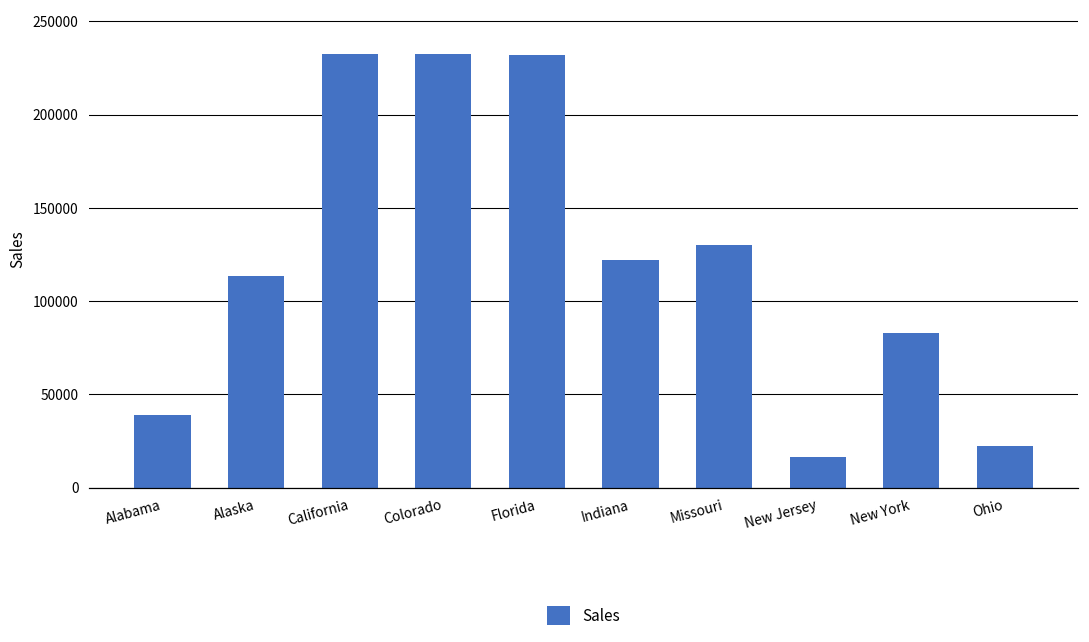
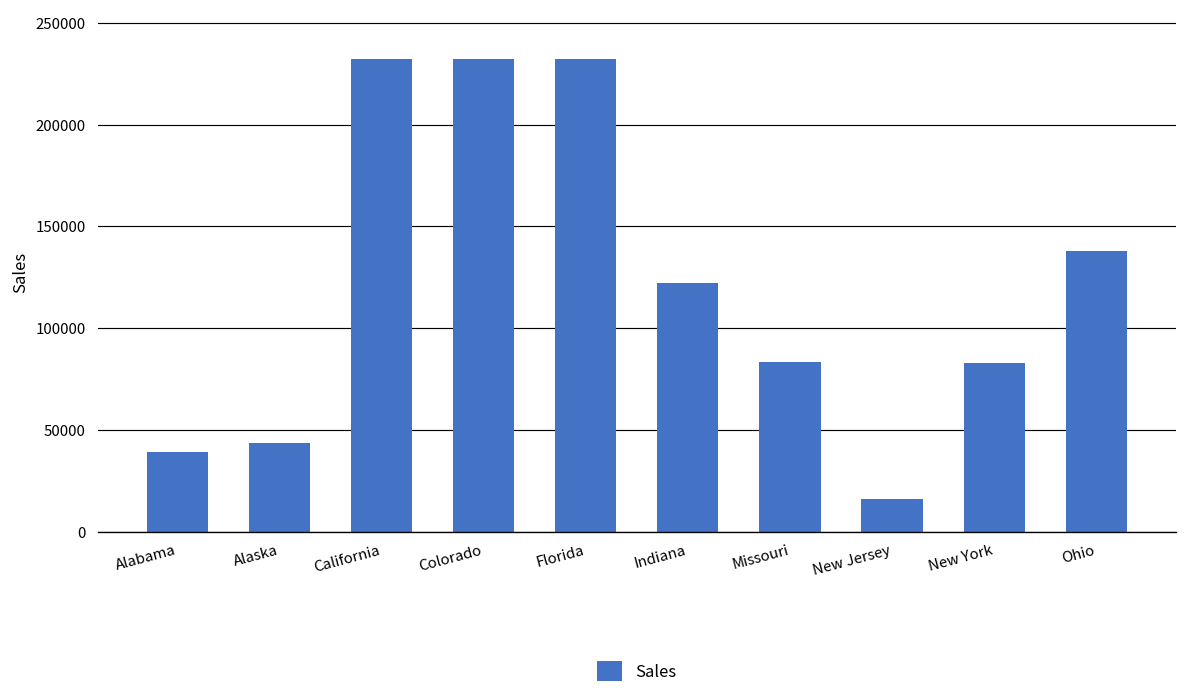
  {
    "Alabama": 39000,
-   "Alaska": 113000,
+   "Alaska": 43000,
    "California": 232000,
    "Colorado": 232000,
    "Florida": 232000,
    "Indiana": 122000,
-   "Missouri": 130000,
+   "Missouri": 83000,
    "New Jersey": 16000,
    "New York": 83000,
-   "Ohio": 22000
+   "Ohio": 138000
  }
